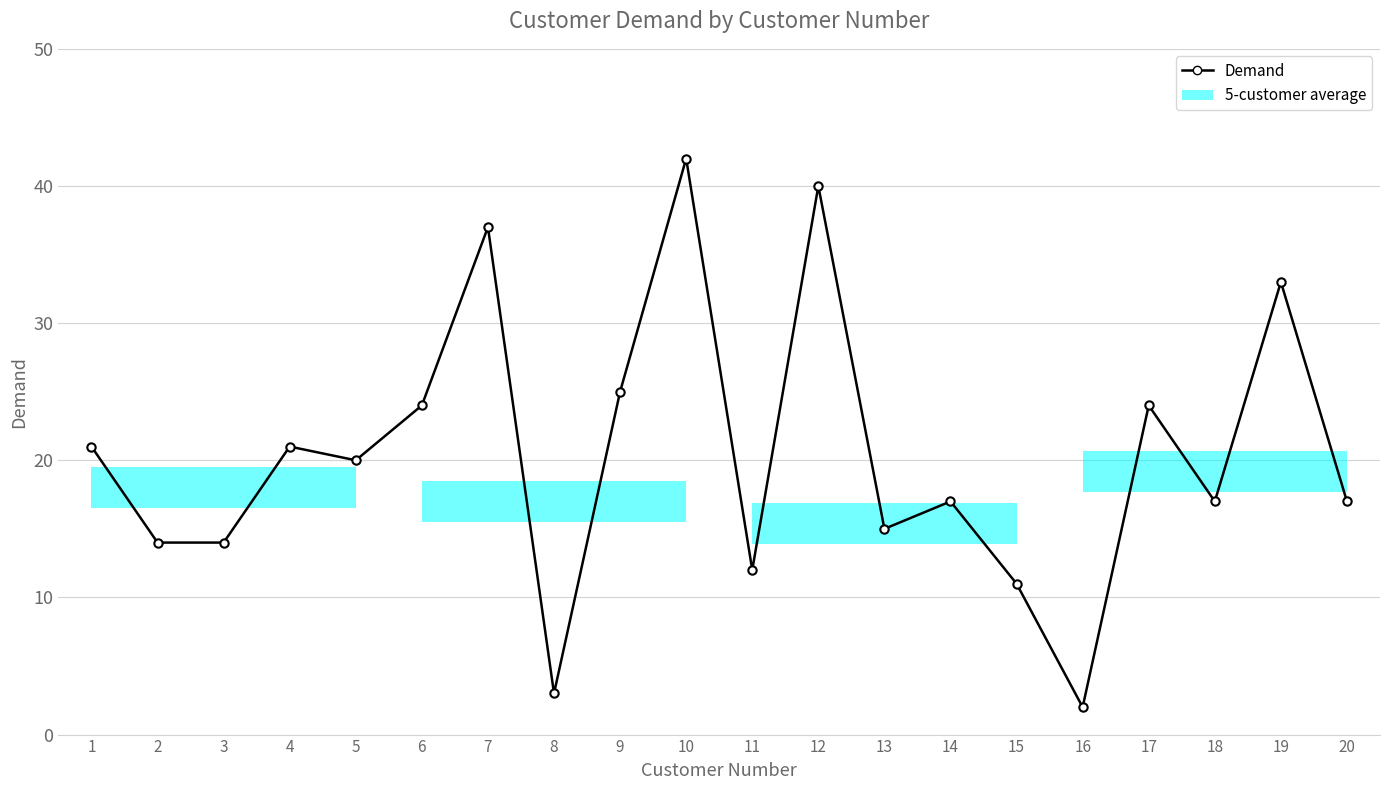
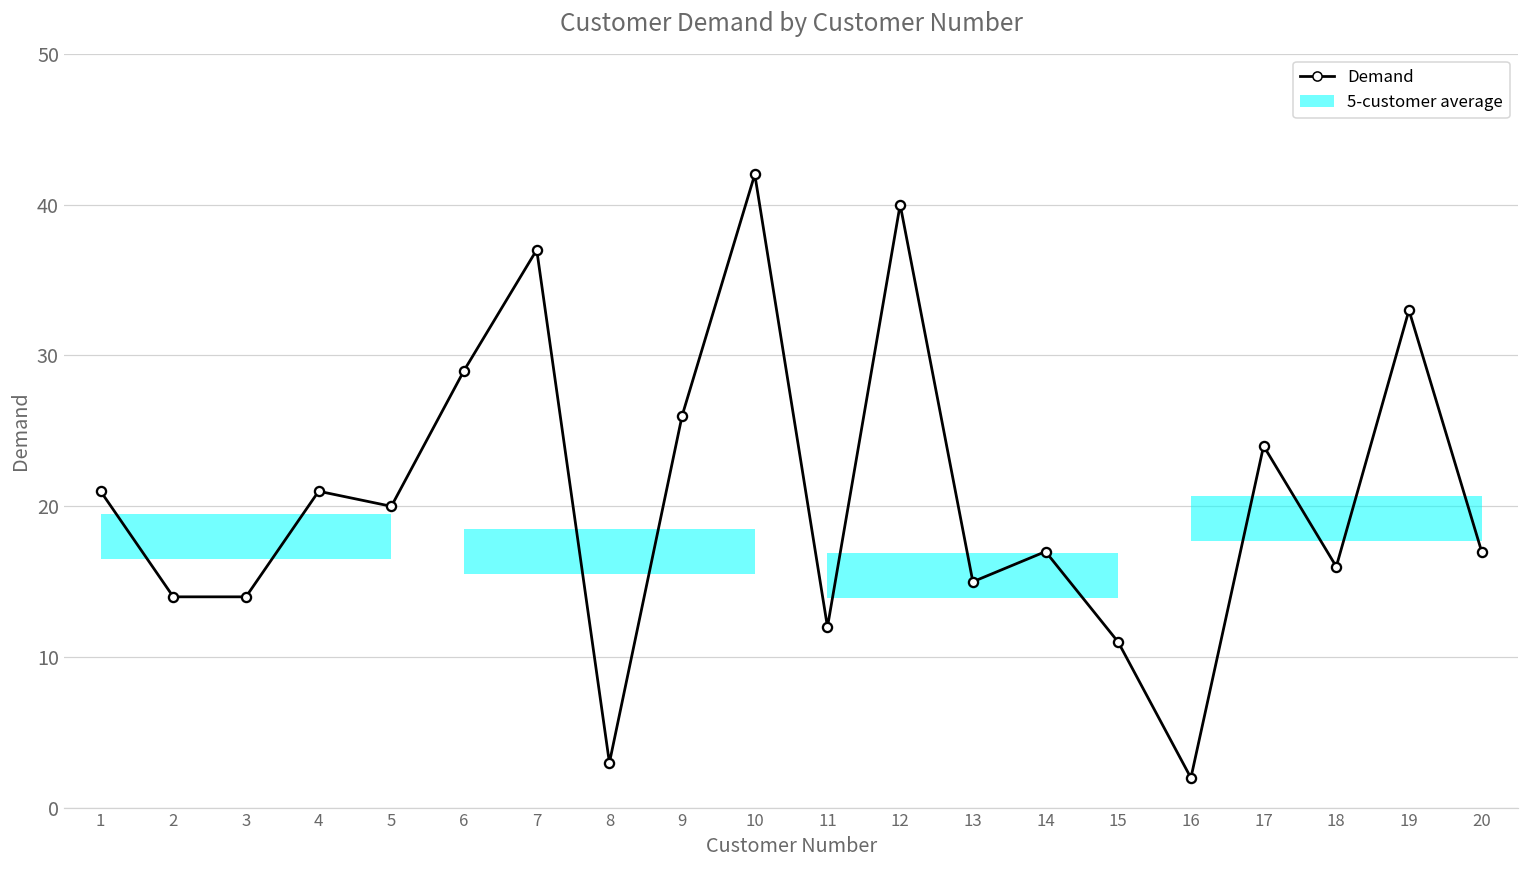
  {
    "1": 21,
    "2": 14,
    "3": 14,
    "4": 21,
    "5": 20,
-   "6": 24,
+   "6": 29,
    "7": 37,
    "8": 3,
-   "9": 25,
+   "9": 26,
    "10": 42,
    "11": 12,
    "12": 40,
    "13": 15,
    "14": 17,
    "15": 11,
    "16": 2,
    "17": 24,
-   "18": 17,
+   "18": 16,
    "19": 33,
    "20": 17
  }
